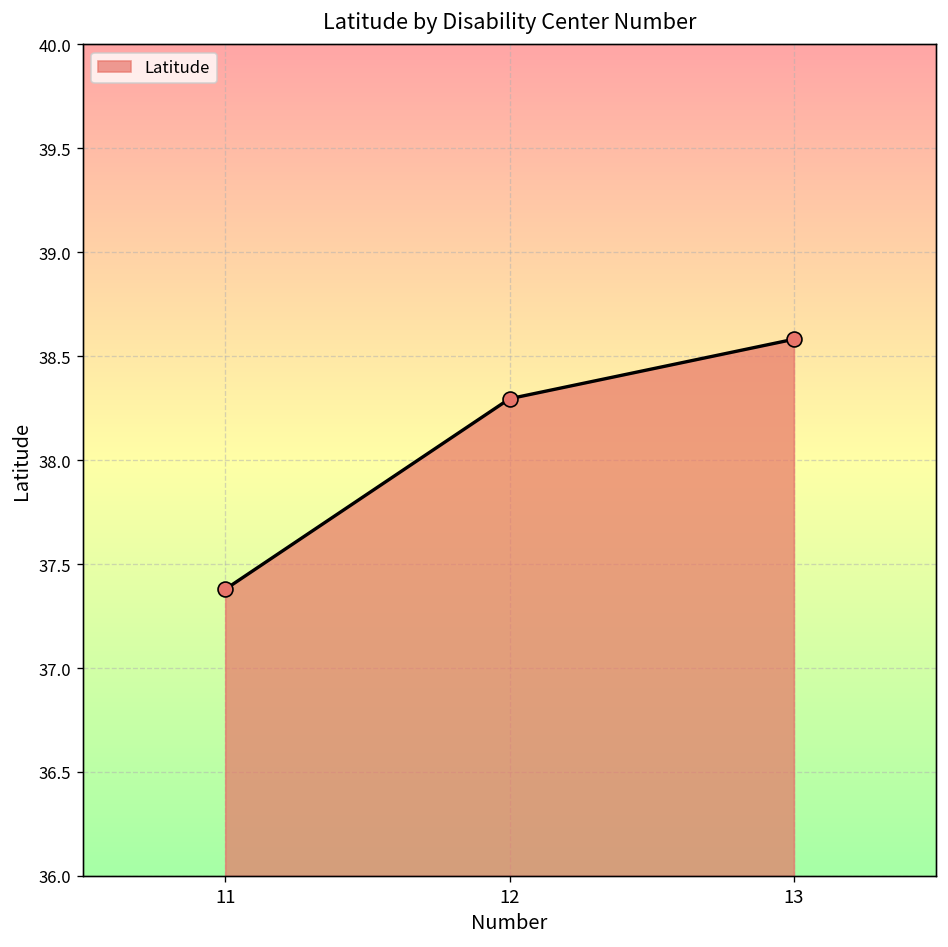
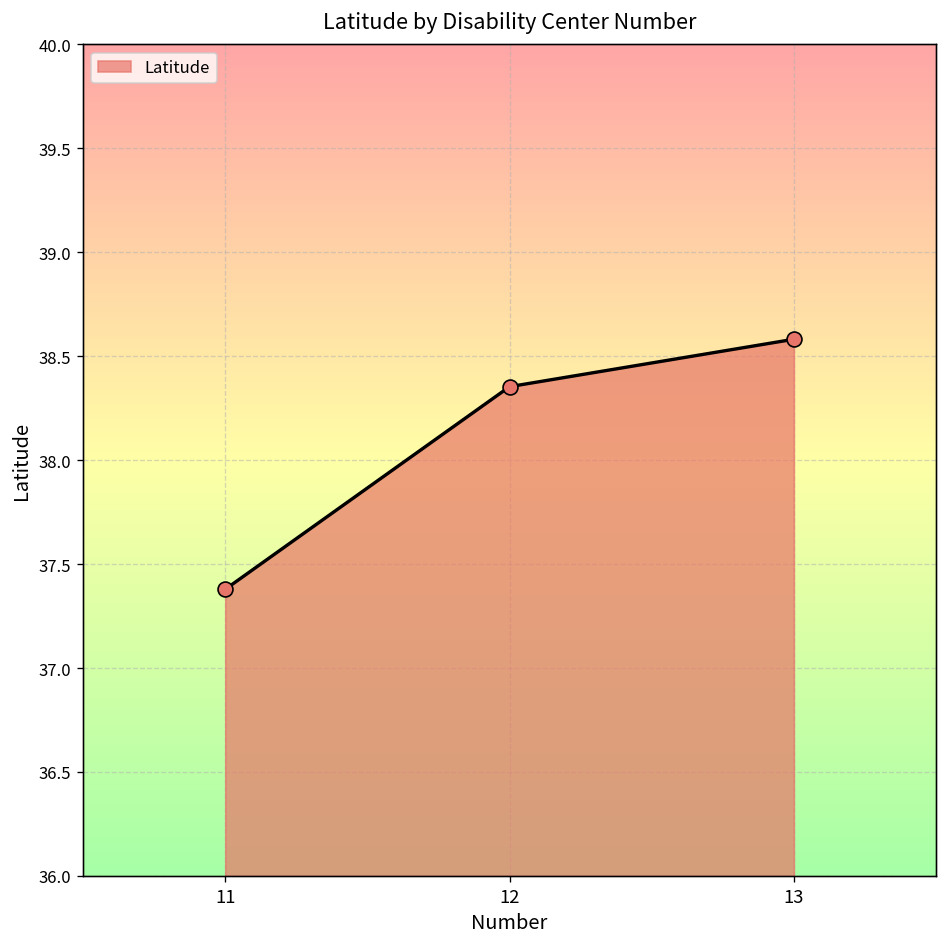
  {
    "11": 37.38,
-   "12": 38.30,
+   "12": 38.35,
    "13": 38.58
  }
